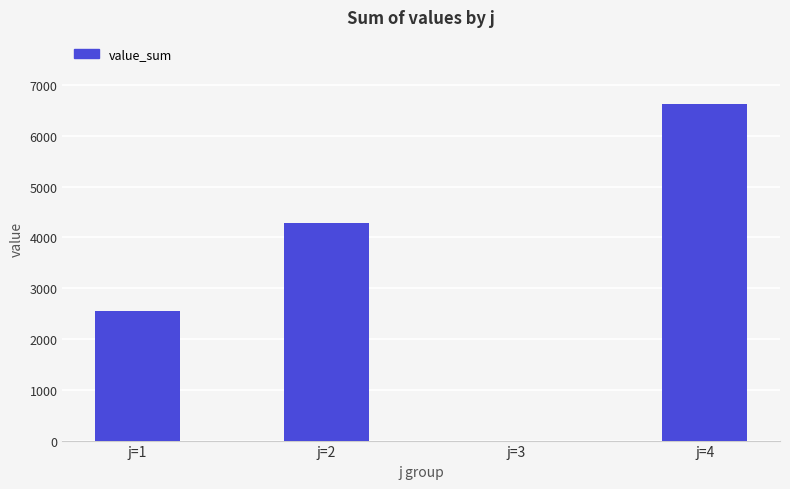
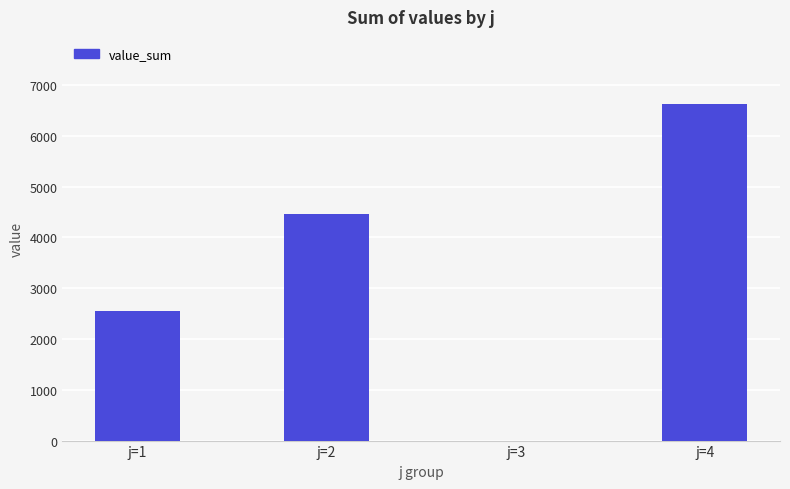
  {
    "j=1": 2500,
-   "j=2": 4300,
+   "j=2": 4500,
    "j=3": 0,
    "j=4": 6600
  }
